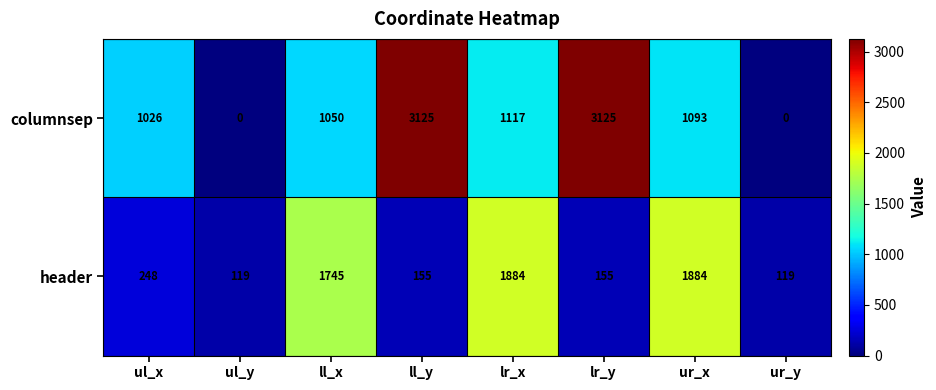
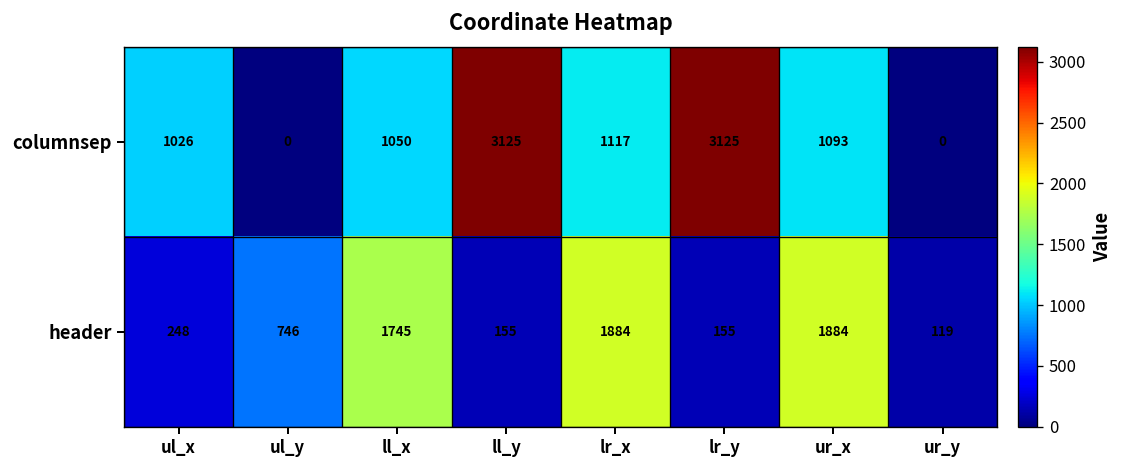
  {
    "columnsep": {
      "ul_x": 1026,
      "ul_y": 0,
      "ll_x": 1050,
      "ll_y": 3125,
      "lr_x": 1117,
      "lr_y": 3125,
      "ur_x": 1093,
      "ur_y": 0
    },
    "header": {
      "ul_x": 248,
-     "ul_y": 119,
+     "ul_y": 746,
      "ll_x": 1745,
      "ll_y": 155,
      "lr_x": 1884,
      "lr_y": 155,
      "ur_x": 1884,
      "ur_y": 119
    }
  }
